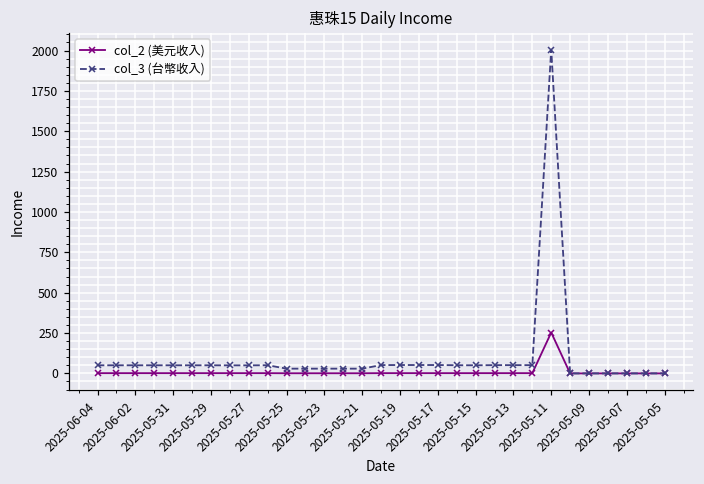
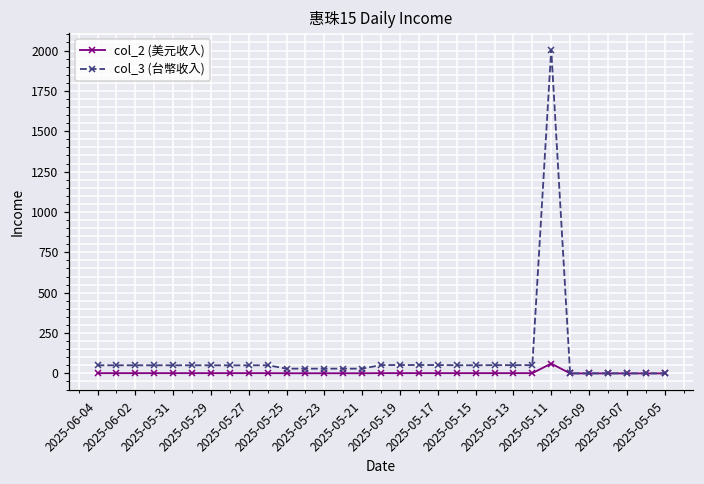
  {
    "col_2 (美元收入)": {
      "2025-06-04": 0,
      "2025-06-02": 0,
      "2025-05-31": 0,
      "2025-05-29": 0,
      "2025-05-27": 0,
      "2025-05-25": 0,
      "2025-05-23": 0,
      "2025-05-21": 0,
      "2025-05-19": 0,
      "2025-05-17": 0,
      "2025-05-15": 0,
      "2025-05-13": 0,
-     "2025-05-11": 250
+     "2025-05-11": 60
    },
    "col_3 (台幣收入)": {
      "2025-06-04": 50,
      "2025-06-02": 50,
      "2025-05-31": 50,
      "2025-05-29": 50,
      "2025-05-27": 50,
      "2025-05-25": 30,
      "2025-05-23": 30,
      "2025-05-21": 30,
      "2025-05-19": 50,
      "2025-05-17": 50,
      "2025-05-15": 50,
      "2025-05-13": 50,
      "2025-05-11": 2010
    }
  }
